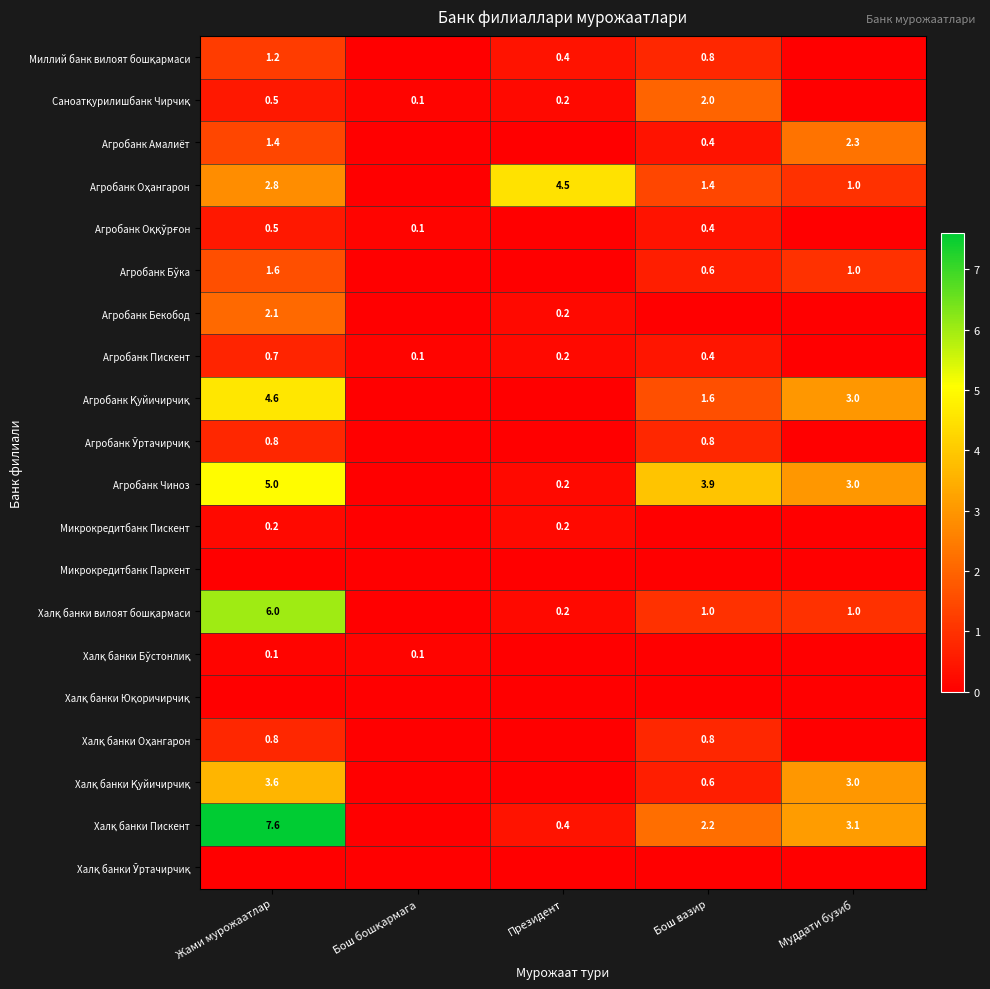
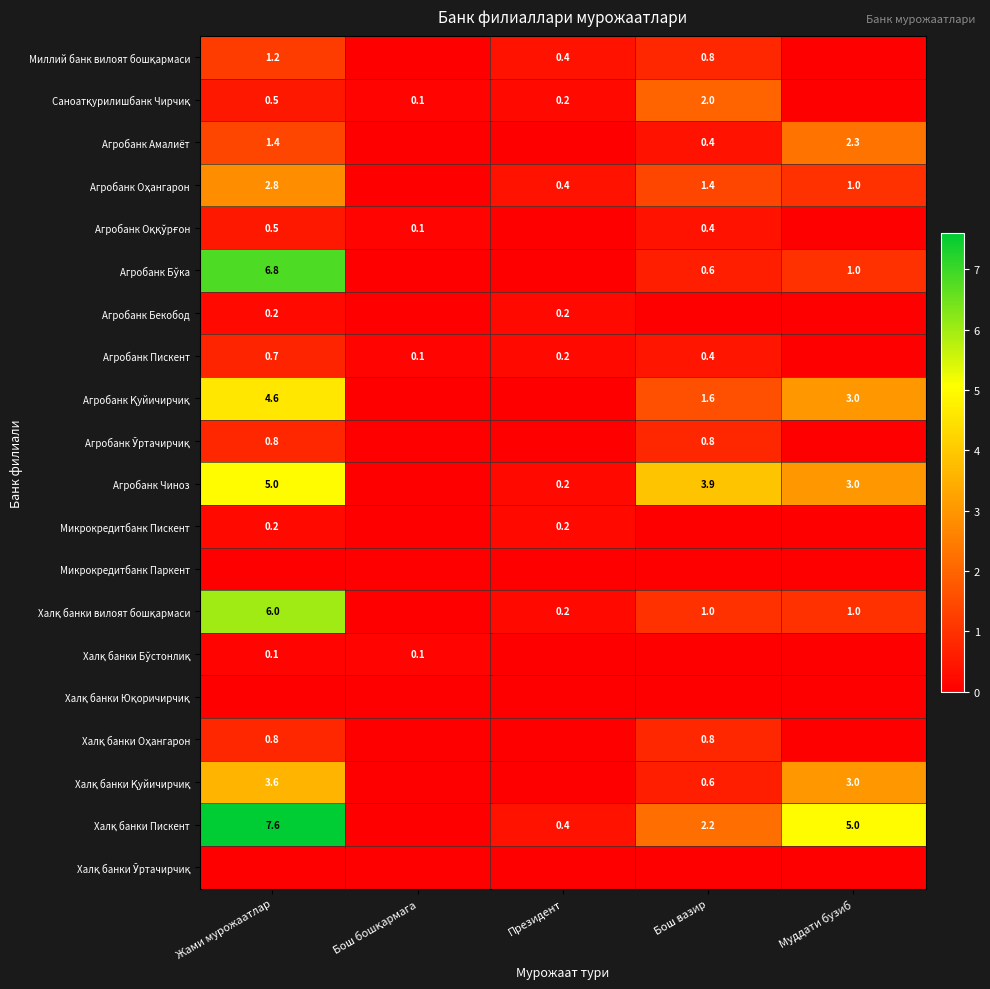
  {
    "Миллий банк вилоят бошқармаси": {
      "Жами мурожаатлар": 1.2,
      "Президент": 0.4,
      "Бош вазир": 0.8
    },
    "Саноатқурилишбанк Чирчиқ": {
      "Жами мурожаатлар": 0.5,
      "Бош бошқармага": 0.1,
      "Президент": 0.2,
      "Бош вазир": 2.0
    },
    "Агробанк Амалиёт": {
      "Жами мурожаатлар": 1.4,
      "Бош вазир": 0.4,
      "Муддати бузиб": 2.3
    },
    "Агробанк Оҳангарон": {
      "Жами мурожаатлар": 2.8,
-     "Президент": 4.5,
+     "Президент": 0.4,
      "Бош вазир": 1.4,
      "Муддати бузиб": 1.0
    },
    "Агробанк Оққўрғон": {
      "Жами мурожаатлар": 0.5,
      "Бош бошқармага": 0.1,
      "Бош вазир": 0.4
    },
    "Агробанк Бўка": {
-     "Жами мурожаатлар": 1.6,
+     "Жами мурожаатлар": 6.8,
      "Бош вазир": 0.6,
      "Муддати бузиб": 1.0
    },
    "Агробанк Бекобод": {
-     "Жами мурожаатлар": 2.1,
+     "Жами мурожаатлар": 0.2,
      "Президент": 0.2
    },
    "Агробанк Пискент": {
      "Жами мурожаатлар": 0.7,
      "Бош бошқармага": 0.1,
      "Президент": 0.2,
      "Бош вазир": 0.4
    },
    "Агробанк Қуйичирчиқ": {
      "Жами мурожаатлар": 4.6,
      "Бош вазир": 1.6,
      "Муддати бузиб": 3.0
    },
    "Агробанк Ўртачирчиқ": {
      "Жами мурожаатлар": 0.8,
      "Бош вазир": 0.8
    },
    "Агробанк Чиноз": {
      "Жами мурожаатлар": 5.0,
      "Президент": 0.2,
      "Бош вазир": 3.9,
      "Муддати бузиб": 3.0
    },
    "Микрокредитбанк Пискент": {
      "Жами мурожаатлар": 0.2,
      "Президент": 0.2
    },
    "Халқ банки вилоят бошқармаси": {
      "Жами мурожаатлар": 6.0,
      "Президент": 0.2,
      "Бош вазир": 1.0,
      "Муддати бузиб": 1.0
    },
    "Халқ банки Бўстонлиқ": {
      "Жами мурожаатлар": 0.1,
      "Бош бошқармага": 0.1
    },
    "Халқ банки Оҳангарон": {
      "Жами мурожаатлар": 0.8,
      "Бош вазир": 0.8
    },
    "Халқ банки Қуйичирчиқ": {
      "Жами мурожаатлар": 3.6,
      "Бош вазир": 0.6,
      "Муддати бузиб": 3.0
    },
    "Халқ банки Пискент": {
      "Жами мурожаатлар": 7.6,
      "Президент": 0.4,
      "Бош вазир": 2.2,
-     "Муддати бузиб": 3.1
+     "Муддати бузиб": 5.0
    }
  }
